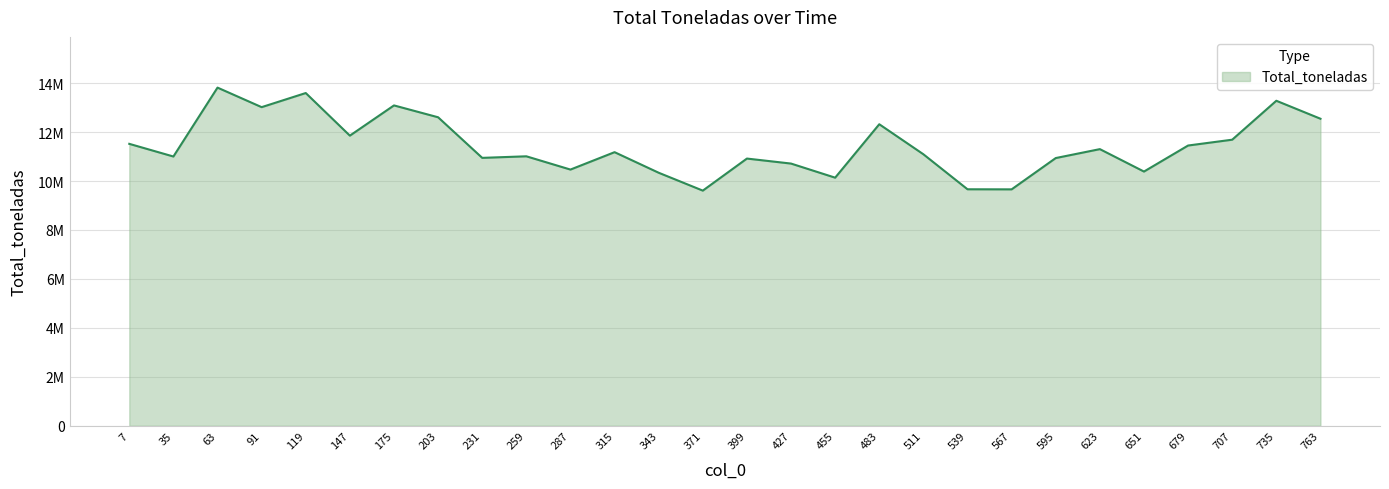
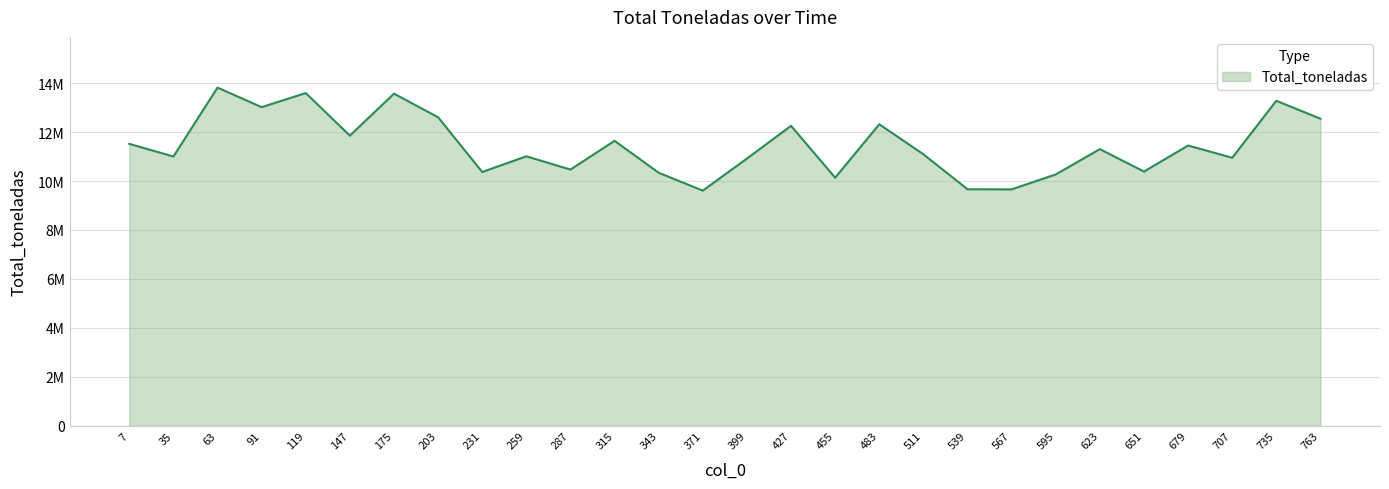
  {
    "7": 11500000,
    "35": 11000000,
    "63": 13800000,
    "91": 13000000,
    "119": 13600000,
    "147": 11900000,
-   "175": 13100000,
+   "175": 13600000,
    "203": 12600000,
-   "231": 10900000,
+   "231": 10400000,
    "259": 11000000,
    "287": 10500000,
-   "315": 11200000,
+   "315": 11600000,
    "343": 10300000,
    "371": 9600000,
    "399": 10900000,
-   "427": 10700000,
+   "427": 12300000,
    "455": 10100000,
    "483": 12300000,
    "511": 11100000,
    "539": 9700000,
    "567": 9700000,
-   "595": 10900000,
+   "595": 10300000,
    "623": 11300000,
    "651": 10400000,
    "679": 11500000,
-   "707": 11700000,
+   "707": 11000000,
    "735": 13300000,
    "763": 12500000
  }
